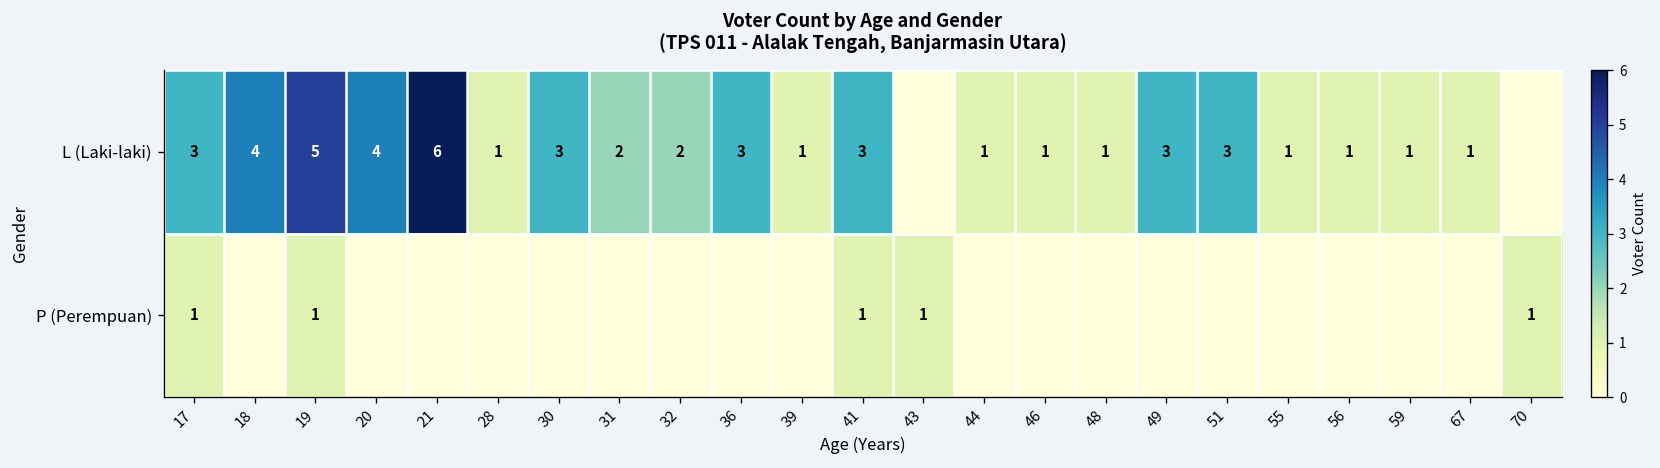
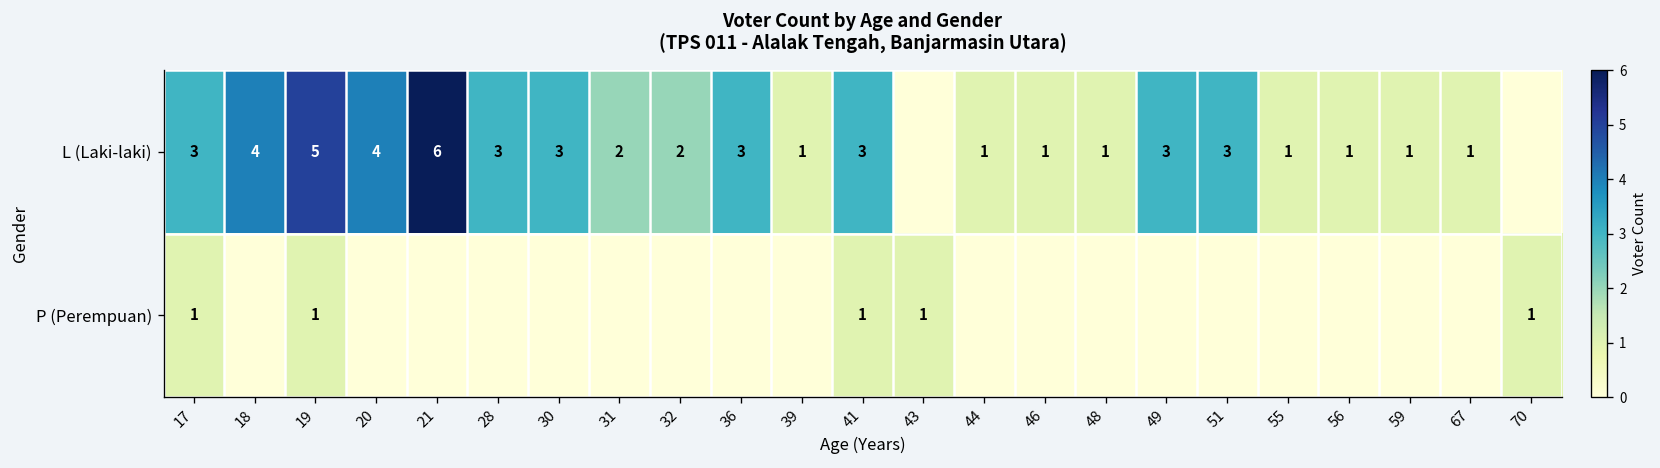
  {
    "L (Laki-laki)": {
      "17": 3,
      "18": 4,
      "19": 5,
      "20": 4,
      "21": 6,
-     "28": 1,
+     "28": 3,
      "30": 3,
      "31": 2,
      "32": 2,
      "36": 3,
      "39": 1,
      "41": 3,
      "44": 1,
      "46": 1,
      "48": 1,
      "49": 3,
      "51": 3,
      "55": 1,
      "56": 1,
      "59": 1,
      "67": 1
    },
    "P (Perempuan)": {
      "17": 1,
      "19": 1,
      "41": 1,
      "43": 1,
      "70": 1
    }
  }
